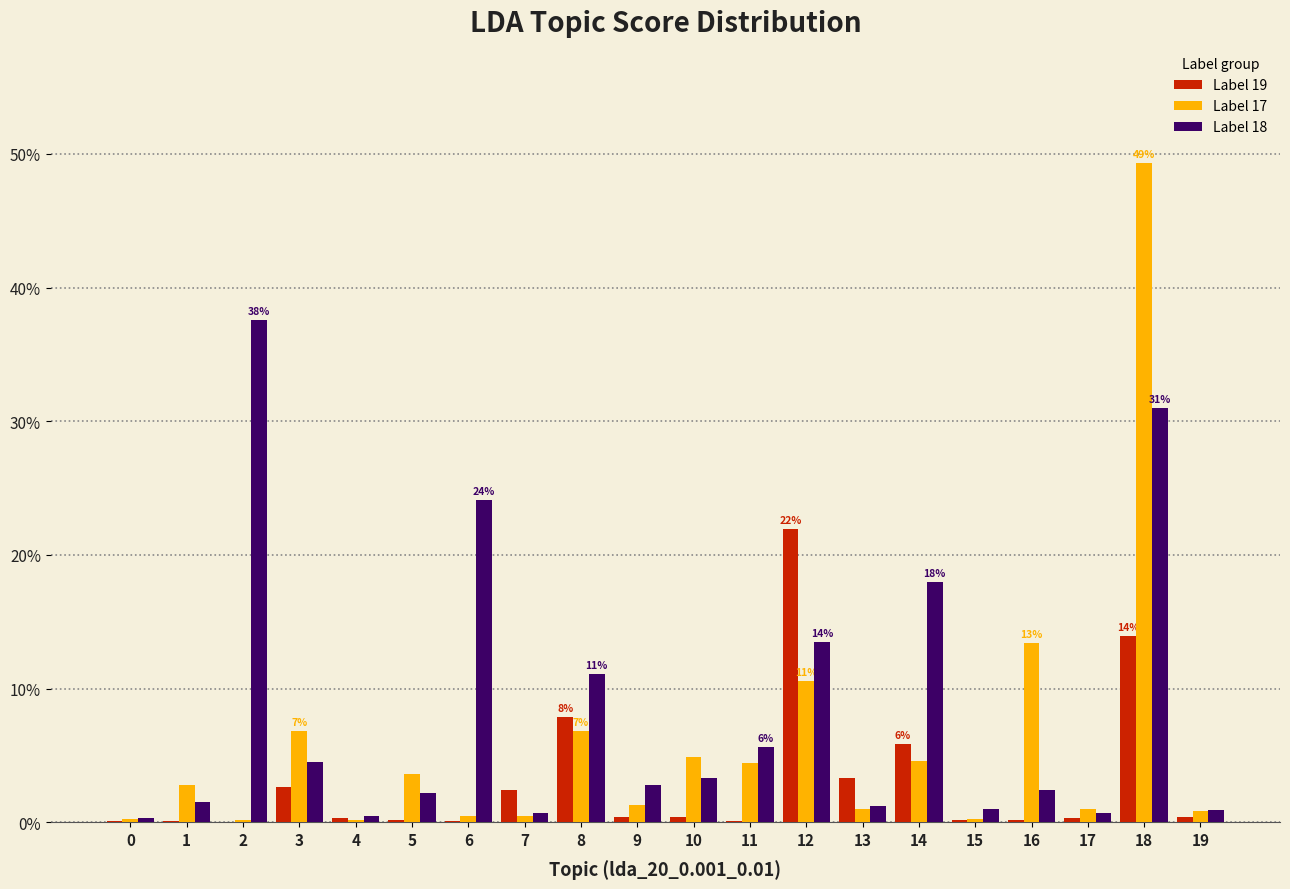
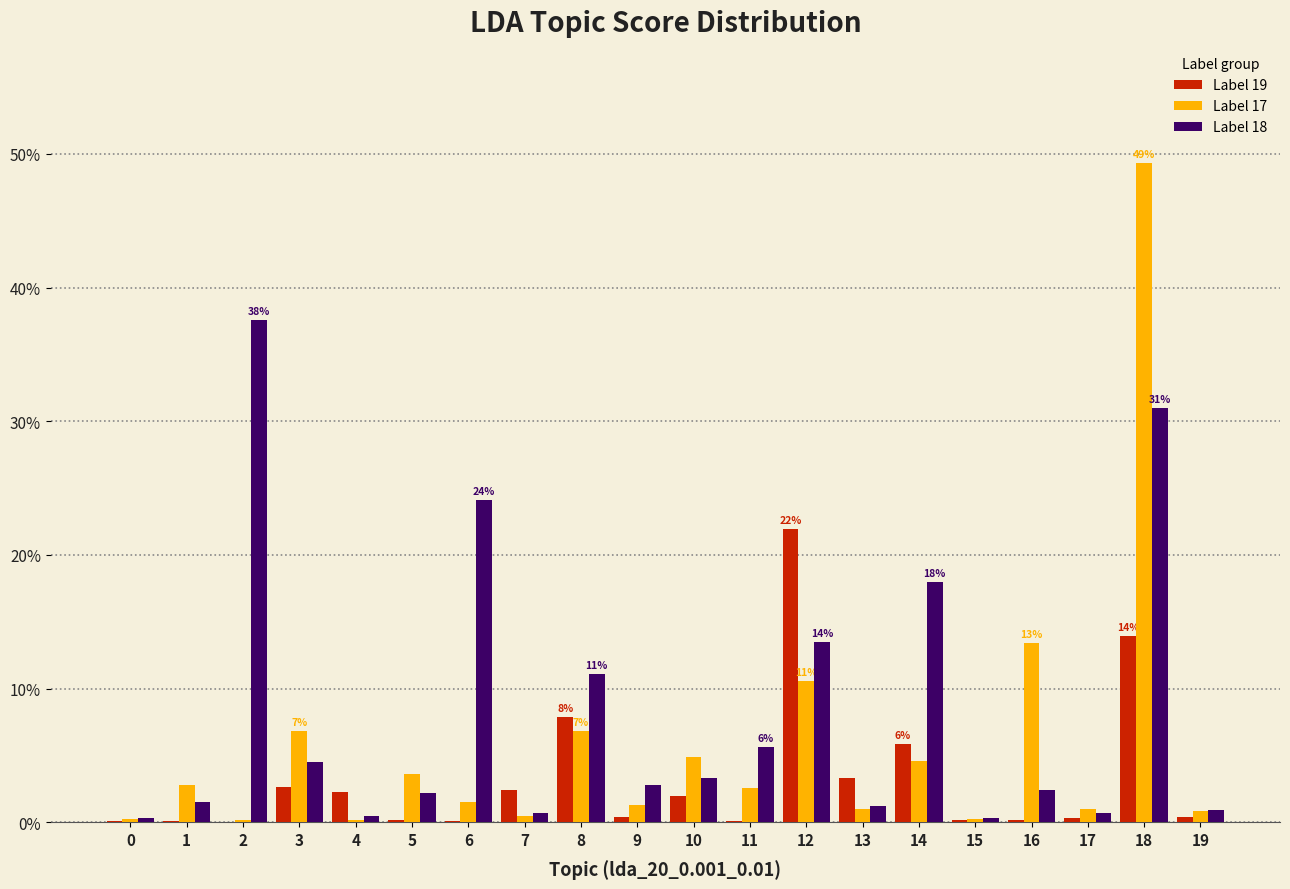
  {
    "Label 19": {
      "3": "2.6%",
-     "4": "0.3%",
+     "4": "2.2%",
      "7": "2.4%",
      "9": "0.4%",
-     "10": "0.4%",
+     "10": "1.9%",
      "13": "3.3%",
      "15": "0.2%",
      "17": "0.3%",
      "19": "0.4%"
    },
    "Label 17": {
      "0": "0.2%",
      "1": "2.8%",
      "5": "3.6%",
-     "6": "0.5%",
+     "6": "1.5%",
      "7": "0.4%",
      "9": "1.3%",
      "10": "4.8%",
-     "11": "4.4%",
+     "11": "2.6%",
      "13": "1.0%",
      "14": "4.6%",
      "15": "0.2%",
      "17": "1.0%",
      "19": "0.8%"
    },
    "Label 18": {
      "0": "0.3%",
      "1": "1.5%",
      "3": "4.5%",
      "4": "0.5%",
      "5": "2.2%",
      "7": "0.7%",
      "9": "2.8%",
      "10": "3.3%",
      "13": "1.2%",
-     "15": "1.0%",
+     "15": "0.3%",
      "16": "2.4%",
      "17": "0.7%",
      "19": "0.9%"
    }
  }
